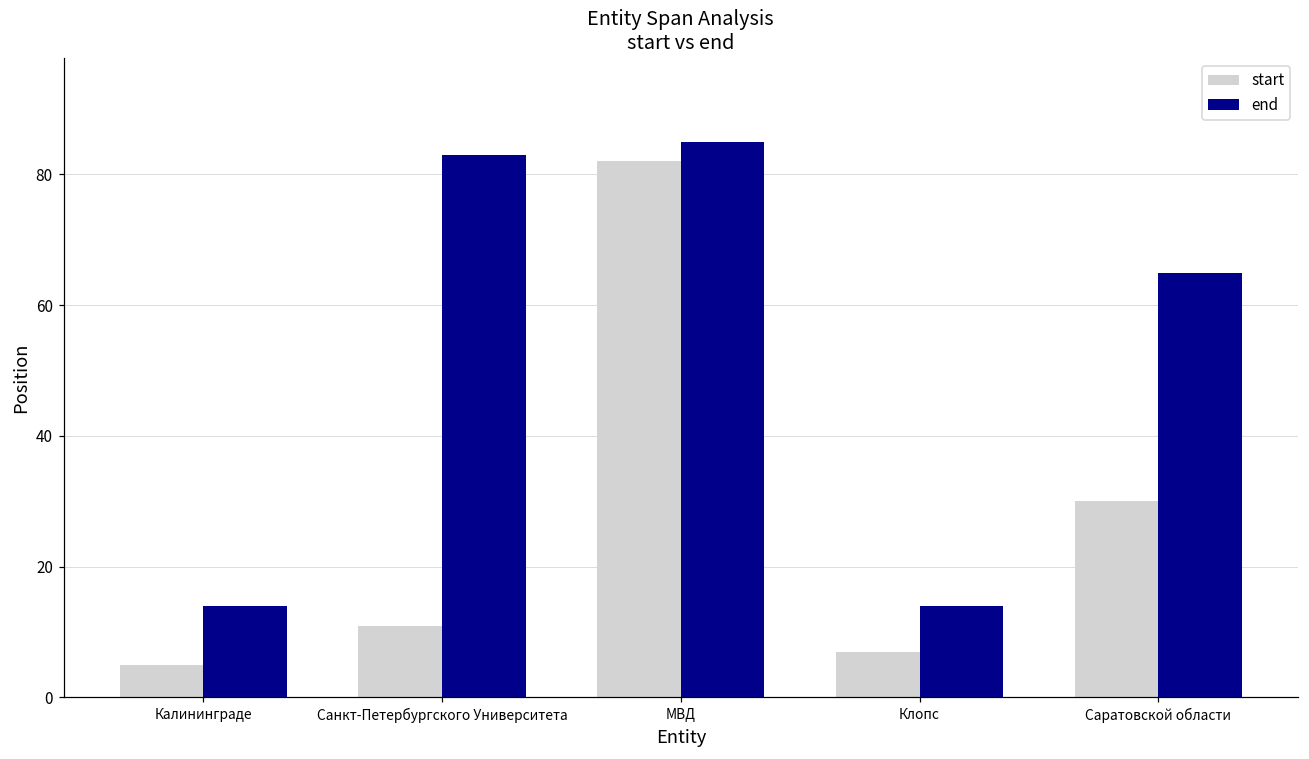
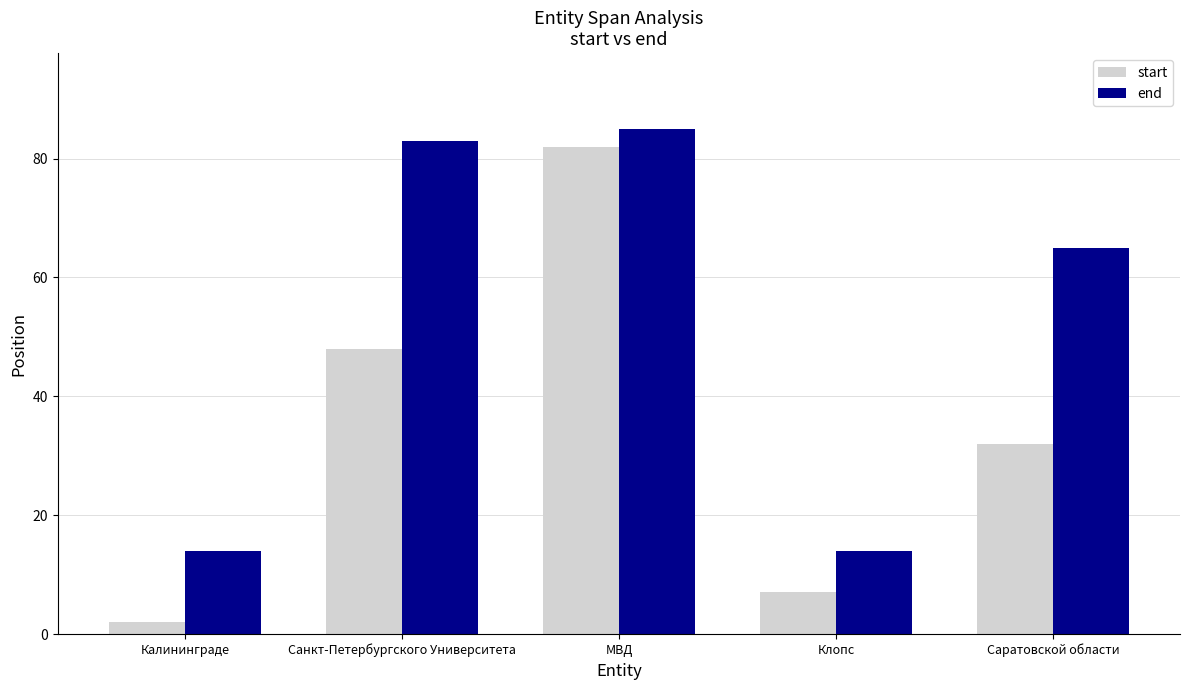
  {
    "start": {
-     "Калининграде": 5,
-     "Санкт-Петербургского Университета": 11,
+     "Калининграде": 2,
+     "Санкт-Петербургского Университета": 48,
      "МВД": 82,
      "Клопс": 7,
-     "Саратовской области": 30
+     "Саратовской области": 32
    },
    "end": {
      "Калининграде": 14,
      "Санкт-Петербургского Университета": 83,
      "МВД": 85,
      "Клопс": 14,
      "Саратовской области": 65
    }
  }
